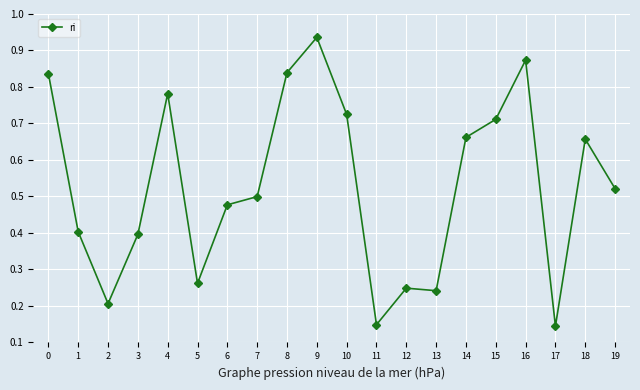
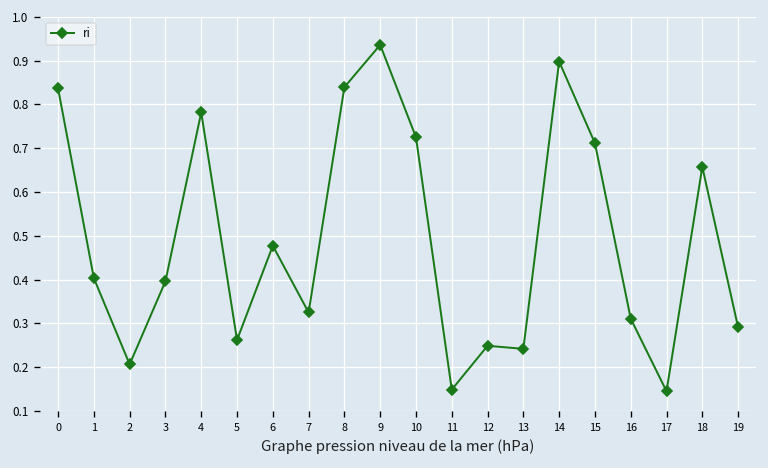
  {
    "0": 0.84,
    "1": 0.40,
    "2": 0.21,
    "3": 0.40,
    "4": 0.78,
    "5": 0.26,
    "6": 0.48,
-   "7": 0.50,
+   "7": 0.32,
    "8": 0.84,
    "9": 0.94,
    "10": 0.72,
    "11": 0.15,
    "12": 0.25,
    "13": 0.24,
-   "14": 0.66,
+   "14": 0.90,
    "15": 0.71,
-   "16": 0.87,
+   "16": 0.31,
    "17": 0.14,
    "18": 0.66,
-   "19": 0.52
+   "19": 0.29
  }
